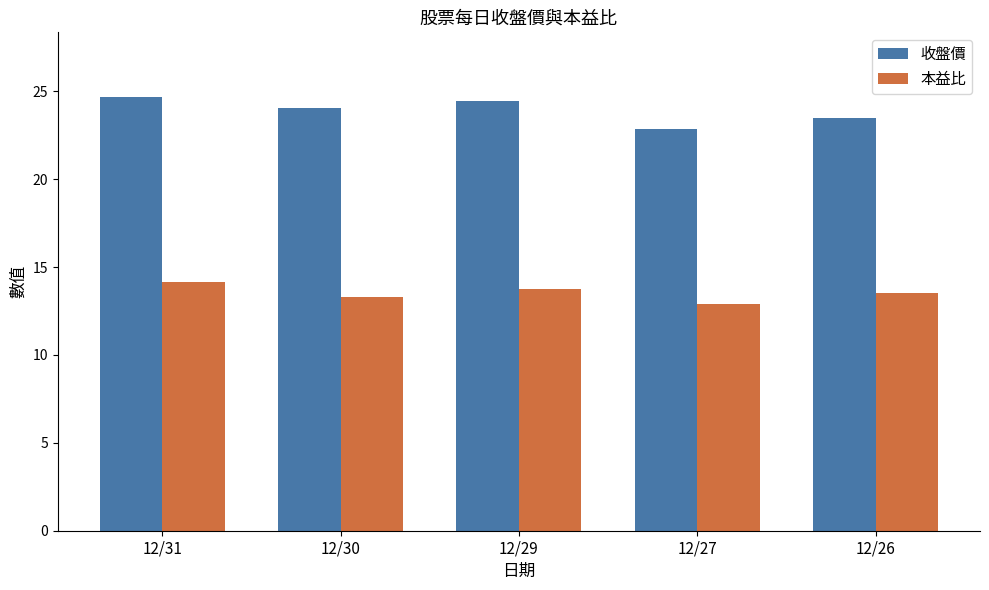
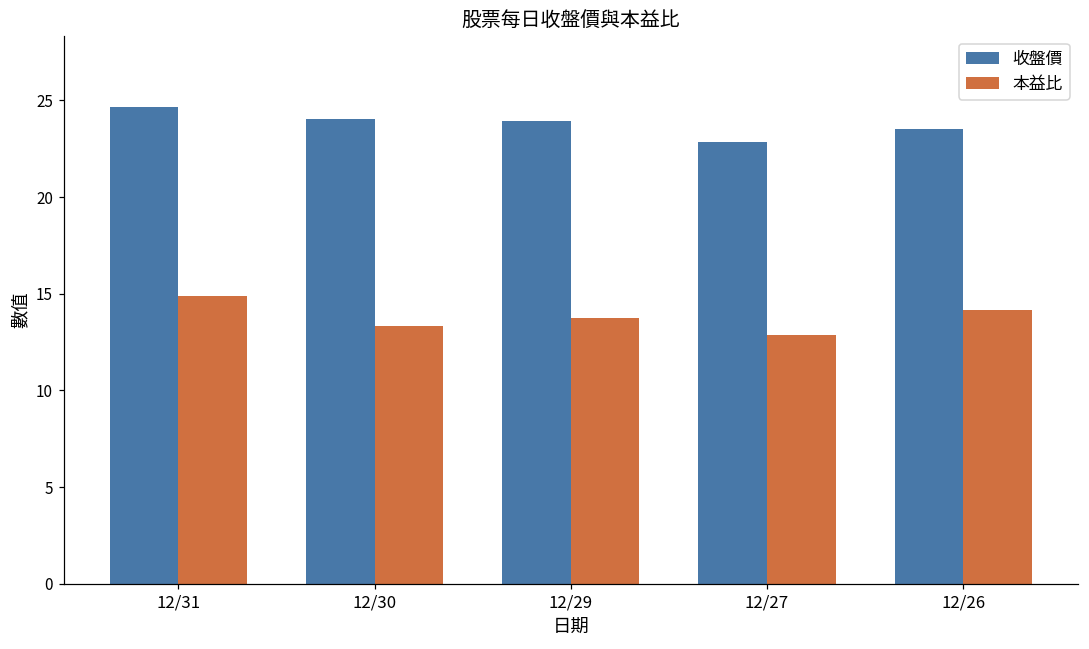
  {
    "收盤價": {
      "12/31": 24.7,
      "12/30": 24.1,
-     "12/29": 24.4,
+     "12/29": 24.0,
      "12/27": 22.9,
      "12/26": 23.5
    },
    "本益比": {
-     "12/31": 14.2,
+     "12/31": 14.9,
      "12/30": 13.3,
      "12/29": 13.8,
      "12/27": 12.9,
-     "12/26": 13.5
+     "12/26": 14.2
    }
  }
